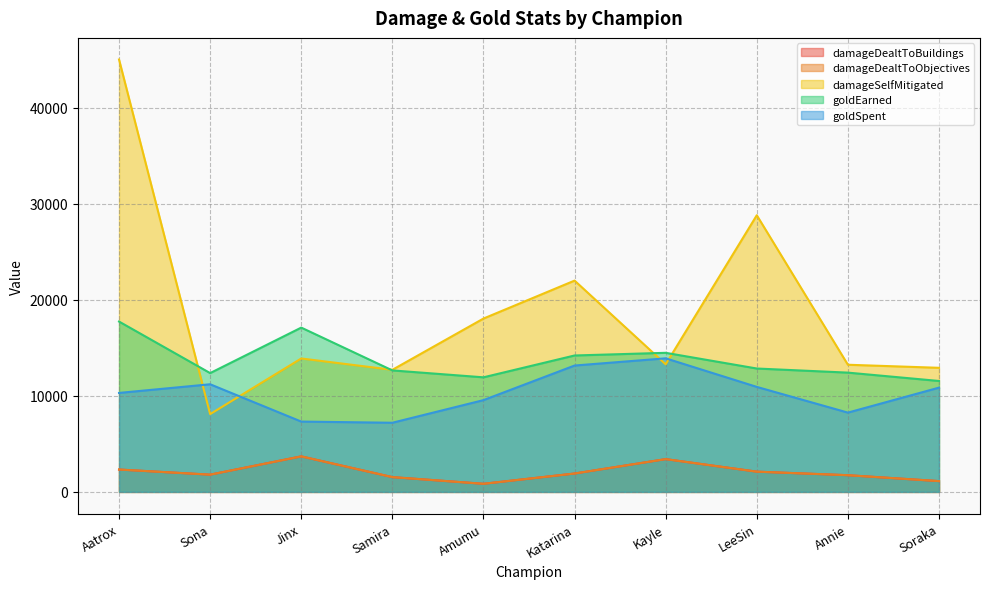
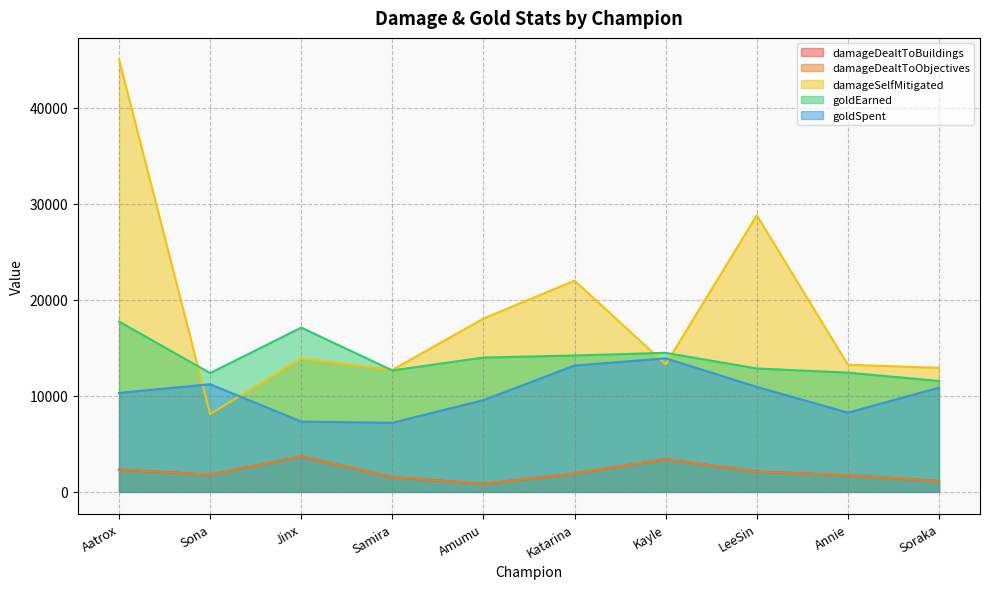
  {
    "goldEarned": {
      "Aatrox": 18000,
      "Sona": 12000,
      "Jinx": 17000,
-     "Amumu": 12000,
+     "Amumu": 14000,
      "Katarina": 14000,
      "Kayle": 14000,
      "LeeSin": 13000,
      "Annie": 12000,
      "Soraka": 12000
    },
    "goldSpent": {
      "Aatrox": 10000,
      "Sona": 11000,
      "Jinx": 7000,
      "Samira": 7000,
      "Amumu": 10000,
      "Katarina": 13000,
      "Kayle": 14000,
      "LeeSin": 11000,
      "Annie": 8000,
      "Soraka": 11000
    }
  }
